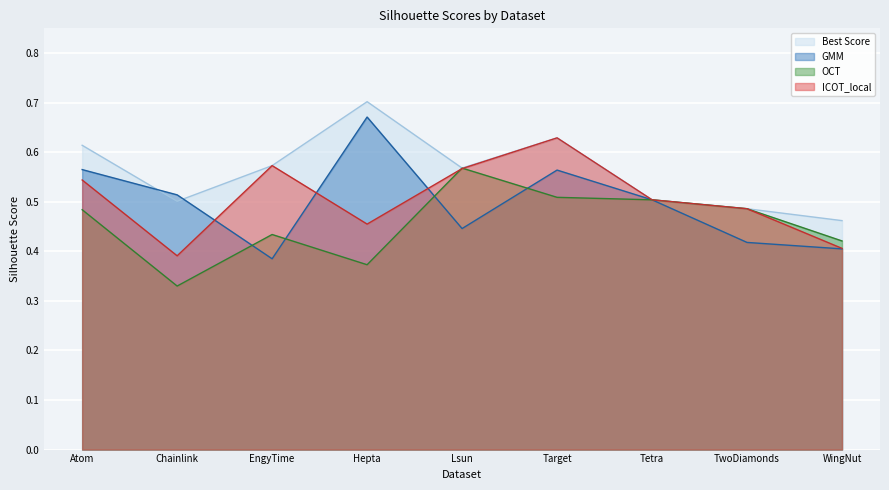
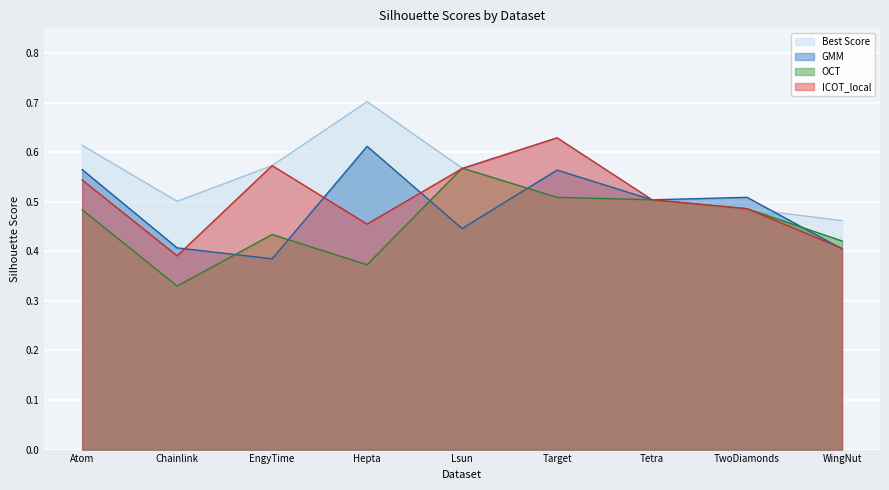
  {
    "Best Score": {
      "Atom": 0.61,
      "Chainlink": 0.50,
      "Hepta": 0.70,
      "WingNut": 0.46
    },
    "GMM": {
      "Atom": 0.57,
-     "Chainlink": 0.51,
+     "Chainlink": 0.41,
      "EngyTime": 0.39,
-     "Hepta": 0.67,
+     "Hepta": 0.61,
      "Lsun": 0.45,
      "Target": 0.56,
-     "TwoDiamonds": 0.42
+     "TwoDiamonds": 0.51
    },
    "OCT": {
      "Atom": 0.48,
      "Chainlink": 0.33,
      "EngyTime": 0.43,
      "Hepta": 0.37,
      "Target": 0.51,
      "WingNut": 0.42
    },
    "ICOT_local": {
      "Atom": 0.54,
      "Chainlink": 0.39,
      "Hepta": 0.46
    }
  }
